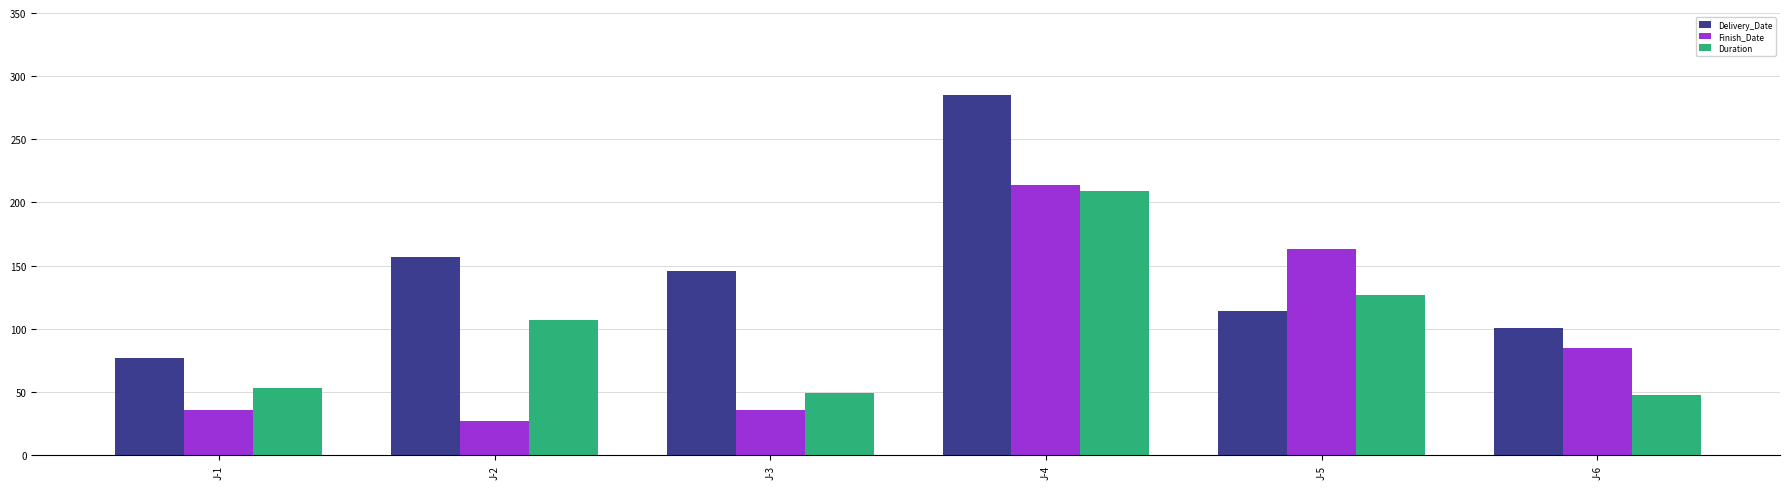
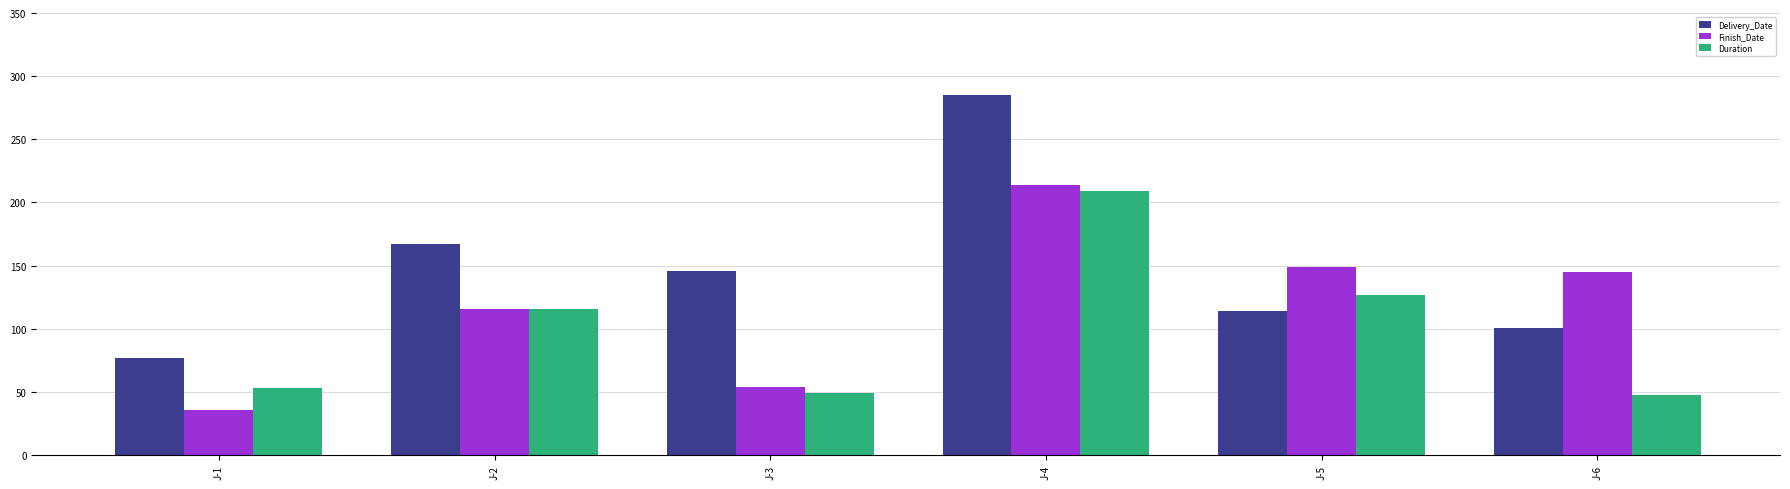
  {
    "Delivery_Date": {
      "J-1": 77,
-     "J-2": 157,
+     "J-2": 167,
      "J-3": 146,
      "J-4": 285,
      "J-5": 114,
      "J-6": 101
    },
    "Finish_Date": {
      "J-1": 36,
-     "J-2": 27,
-     "J-3": 36,
+     "J-2": 116,
+     "J-3": 54,
      "J-4": 214,
-     "J-5": 163,
-     "J-6": 85
+     "J-5": 149,
+     "J-6": 145
    },
    "Duration": {
      "J-1": 53,
-     "J-2": 107,
+     "J-2": 116,
      "J-3": 49,
      "J-4": 209,
      "J-5": 127,
      "J-6": 48
    }
  }
